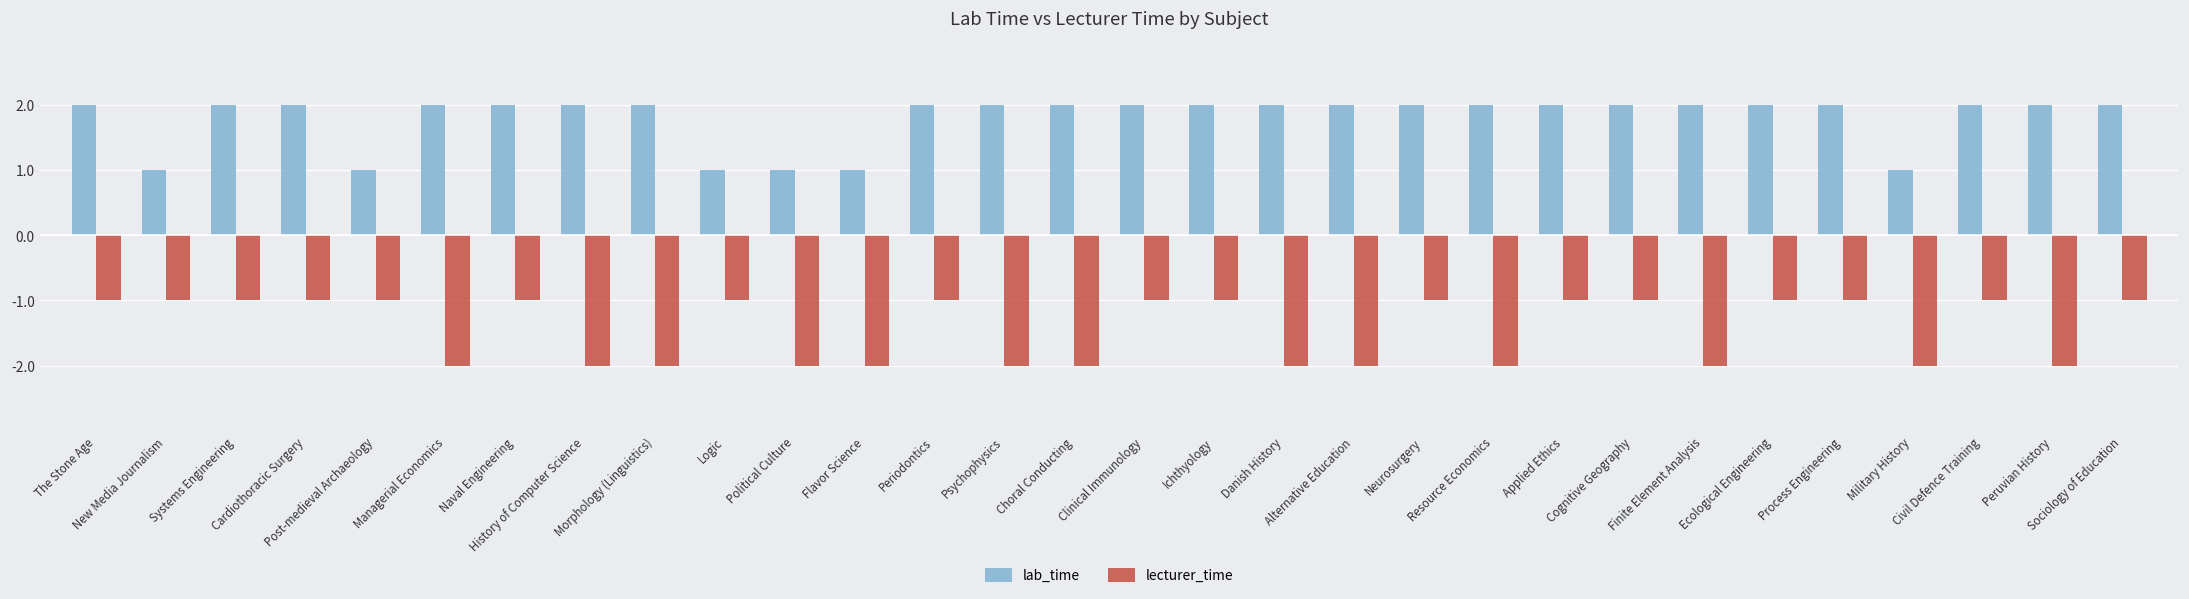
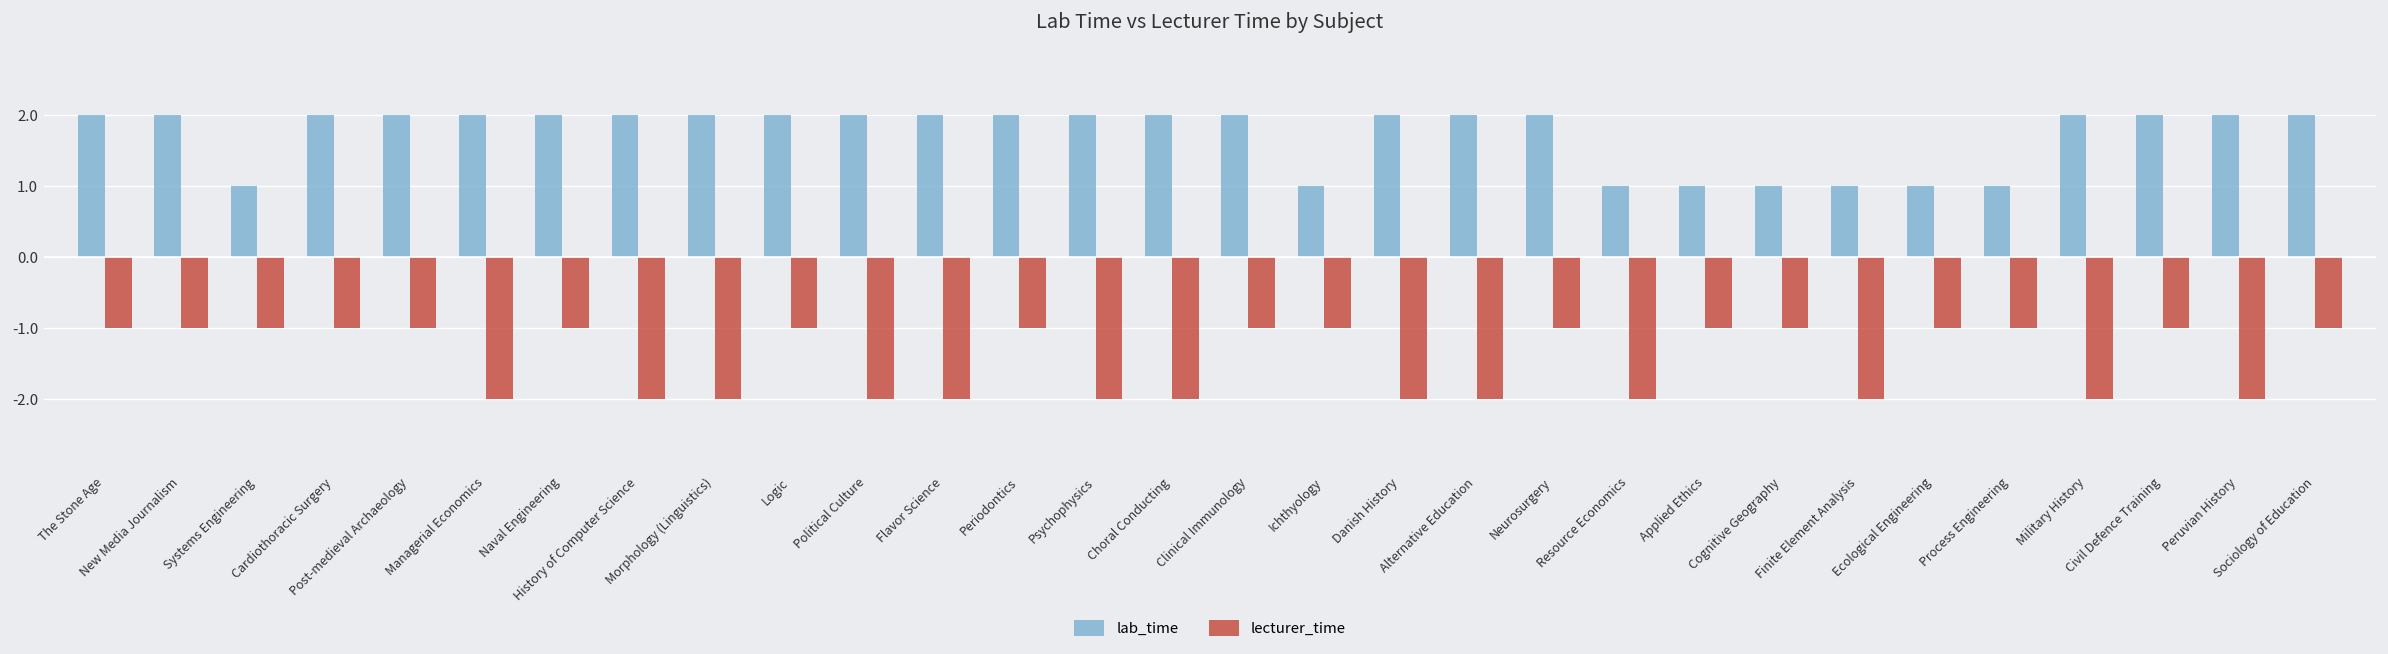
  {
    "lab_time": {
      "The Stone Age": 2,
-     "New Media Journalism": 1,
-     "Systems Engineering": 2,
+     "New Media Journalism": 2,
+     "Systems Engineering": 1,
      "Cardiothoracic Surgery": 2,
-     "Post-medieval Archaeology": 1,
+     "Post-medieval Archaeology": 2,
      "Managerial Economics": 2,
      "Naval Engineering": 2,
      "History of Computer Science": 2,
      "Morphology (Linguistics)": 2,
-     "Logic": 1,
-     "Political Culture": 1,
-     "Flavor Science": 1,
+     "Logic": 2,
+     "Political Culture": 2,
+     "Flavor Science": 2,
      "Periodontics": 2,
      "Psychophysics": 2,
      "Choral Conducting": 2,
      "Clinical Immunology": 2,
-     "Ichthyology": 2,
+     "Ichthyology": 1,
      "Danish History": 2,
      "Alternative Education": 2,
      "Neurosurgery": 2,
-     "Resource Economics": 2,
-     "Applied Ethics": 2,
-     "Cognitive Geography": 2,
-     "Finite Element Analysis": 2,
-     "Ecological Engineering": 2,
-     "Process Engineering": 2,
-     "Military History": 1,
+     "Resource Economics": 1,
+     "Applied Ethics": 1,
+     "Cognitive Geography": 1,
+     "Finite Element Analysis": 1,
+     "Ecological Engineering": 1,
+     "Process Engineering": 1,
+     "Military History": 2,
      "Civil Defence Training": 2,
      "Peruvian History": 2,
      "Sociology of Education": 2
    },
    "lecturer_time": {
      "The Stone Age": -1,
      "New Media Journalism": -1,
      "Systems Engineering": -1,
      "Cardiothoracic Surgery": -1,
      "Post-medieval Archaeology": -1,
      "Managerial Economics": -2,
      "Naval Engineering": -1,
      "History of Computer Science": -2,
      "Morphology (Linguistics)": -2,
      "Logic": -1,
      "Political Culture": -2,
      "Flavor Science": -2,
      "Periodontics": -1,
      "Psychophysics": -2,
      "Choral Conducting": -2,
      "Clinical Immunology": -1,
      "Ichthyology": -1,
      "Danish History": -2,
      "Alternative Education": -2,
      "Neurosurgery": -1,
      "Resource Economics": -2,
      "Applied Ethics": -1,
      "Cognitive Geography": -1,
      "Finite Element Analysis": -2,
      "Ecological Engineering": -1,
      "Process Engineering": -1,
      "Military History": -2,
      "Civil Defence Training": -1,
      "Peruvian History": -2,
      "Sociology of Education": -1
    }
  }
